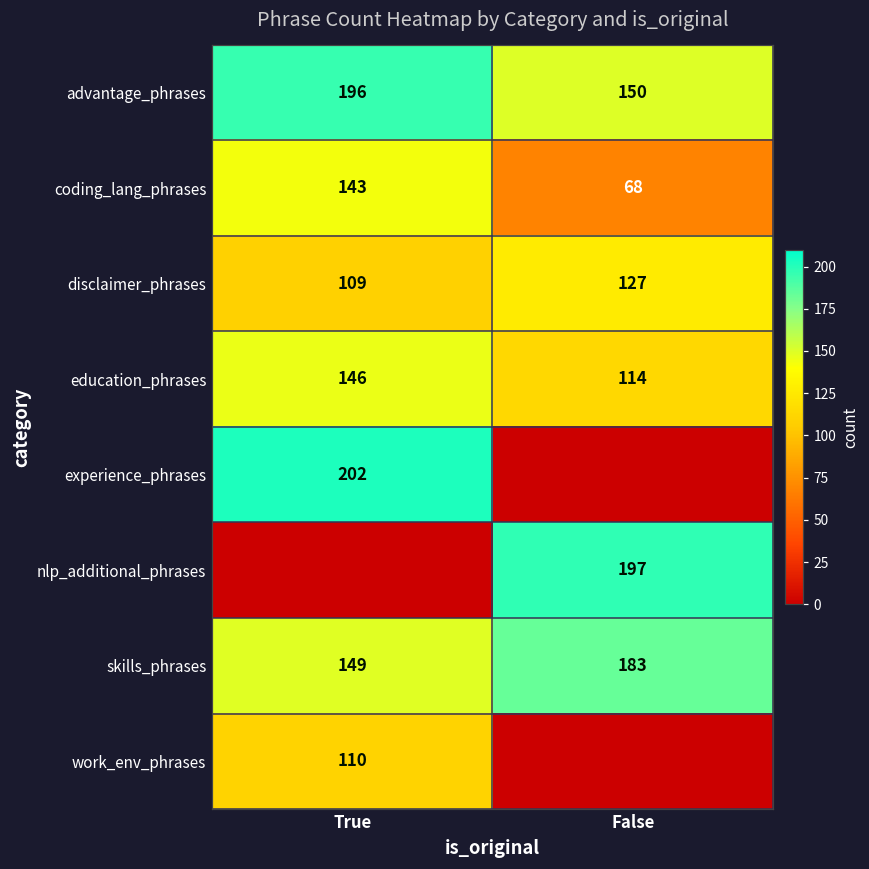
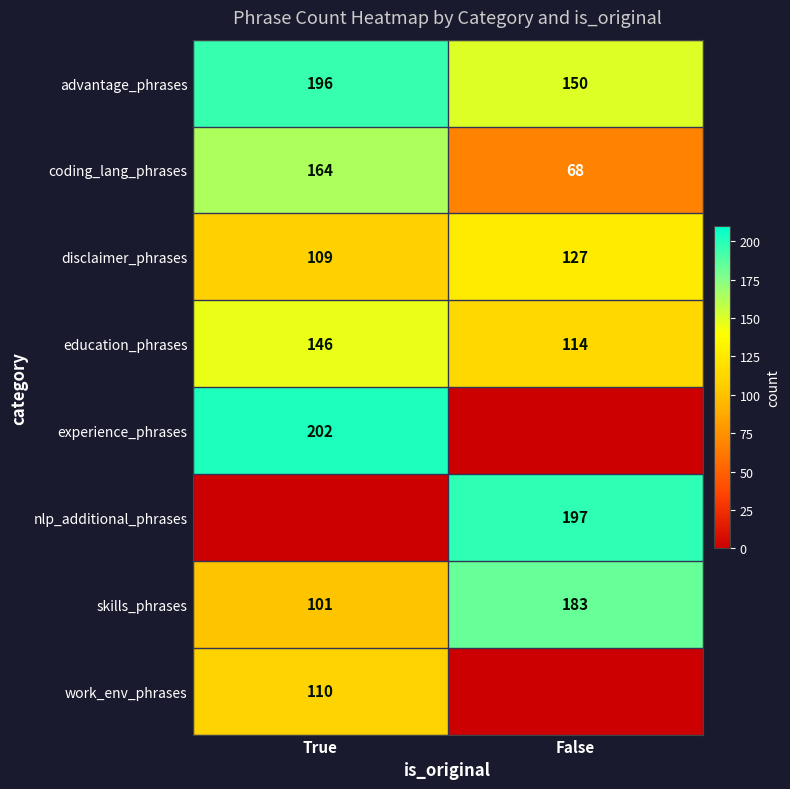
  {
    "advantage_phrases": {
      "True": 196,
      "False": 150
    },
    "coding_lang_phrases": {
-     "True": 143,
+     "True": 164,
      "False": 68
    },
    "disclaimer_phrases": {
      "True": 109,
      "False": 127
    },
    "education_phrases": {
      "True": 146,
      "False": 114
    },
    "experience_phrases": {
      "True": 202
    },
    "nlp_additional_phrases": {
      "False": 197
    },
    "skills_phrases": {
-     "True": 149,
+     "True": 101,
      "False": 183
    },
    "work_env_phrases": {
      "True": 110
    }
  }
